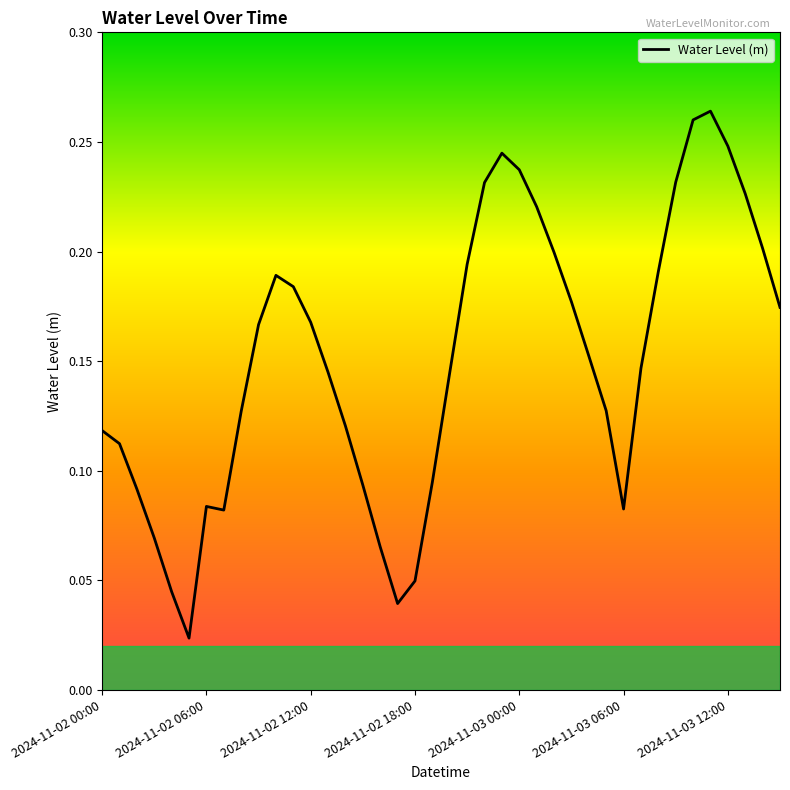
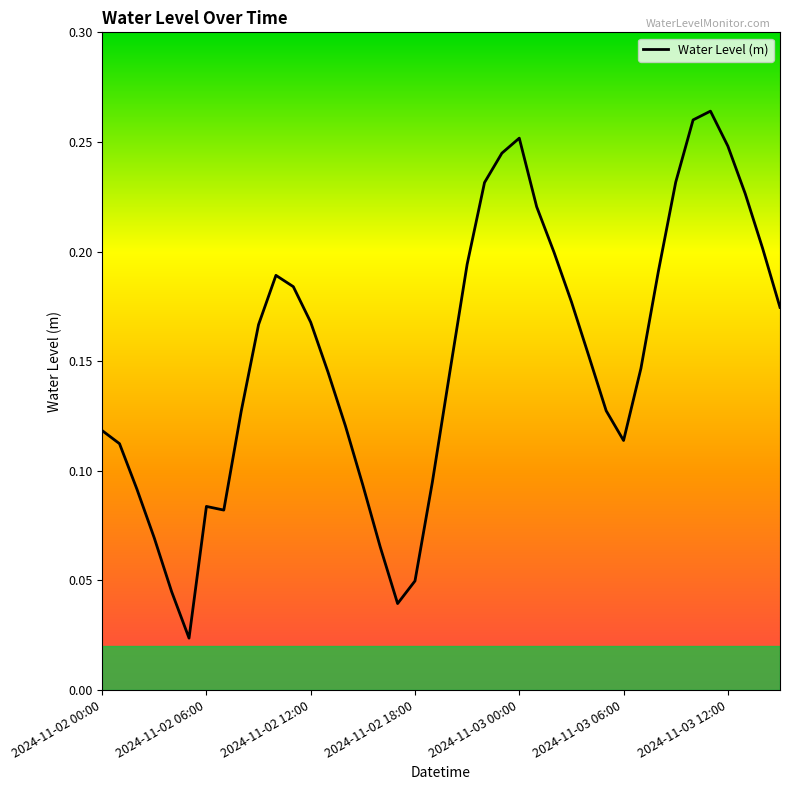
  {
    "2024-11-02 00:00": 0.118,
    "2024-11-02 06:00": 0.084,
    "2024-11-02 12:00": 0.168,
    "2024-11-02 18:00": 0.050,
-   "2024-11-03 00:00": 0.237,
-   "2024-11-03 06:00": 0.083,
+   "2024-11-03 00:00": 0.252,
+   "2024-11-03 06:00": 0.114,
    "2024-11-03 12:00": 0.248
  }
